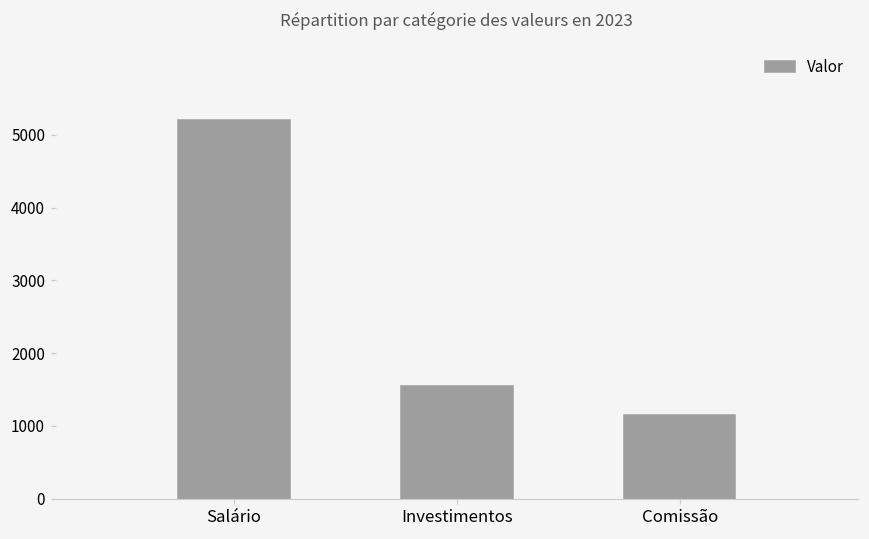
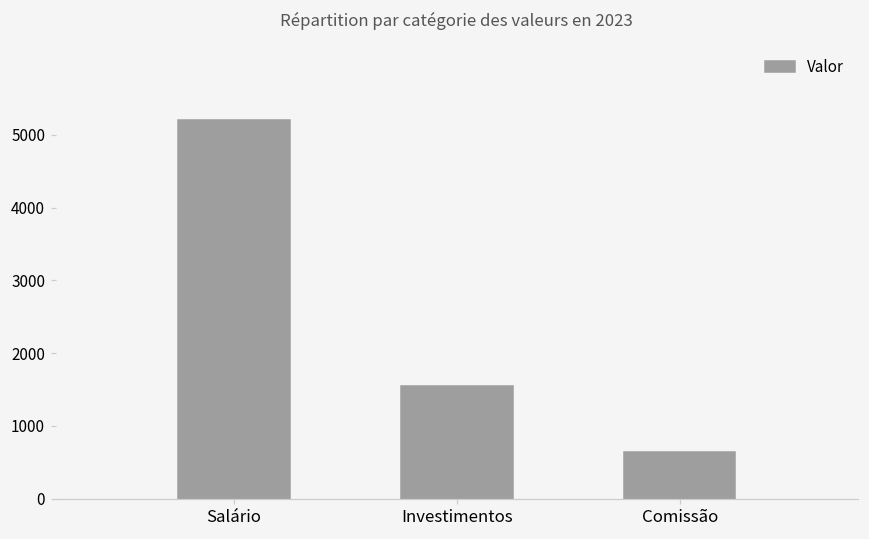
  {
    "Salário": 5200,
    "Investimentos": 1500,
-   "Comissão": 1200
+   "Comissão": 600
  }
